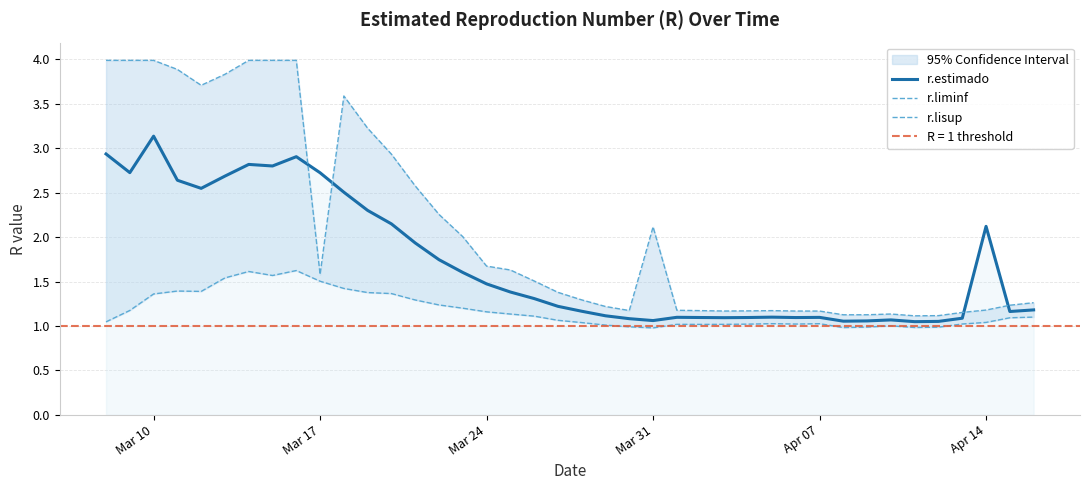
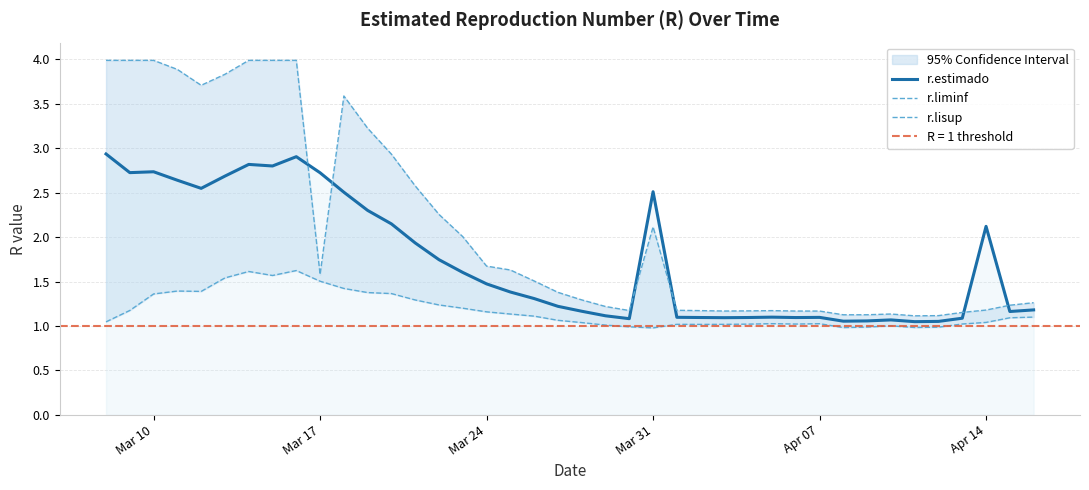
  {
    "r.estimado": {
-     "Mar 10": 3.1,
+     "Mar 10": 2.7,
      "Mar 17": 2.7,
      "Mar 24": 1.5,
-     "Mar 31": 1.1,
+     "Mar 31": 2.5,
      "Apr 07": 1.1,
      "Apr 14": 2.1
    },
    "r.liminf": {
      "Mar 10": 1.4,
      "Mar 17": 1.5,
      "Mar 24": 1.2,
      "Mar 31": 1.0,
      "Apr 07": 1.0,
      "Apr 14": 1.0
    },
    "95% Confidence Interval": {
      "Mar 10": 4.0,
      "Mar 17": 1.6,
      "Mar 24": 1.7,
      "Mar 31": 2.1,
      "Apr 07": 1.2,
      "Apr 14": 1.2
    }
  }
